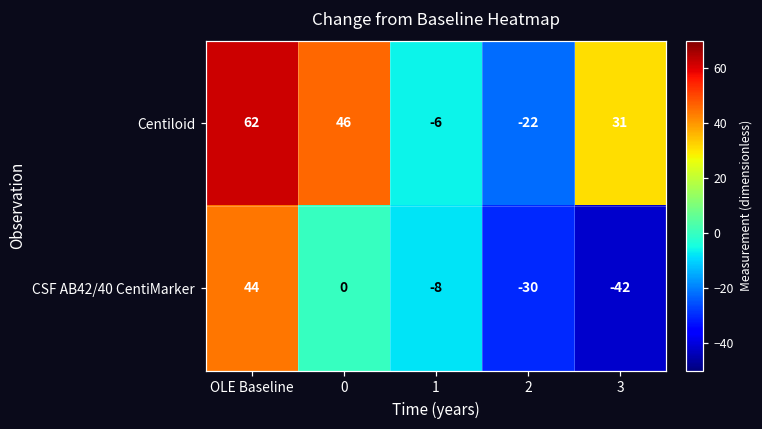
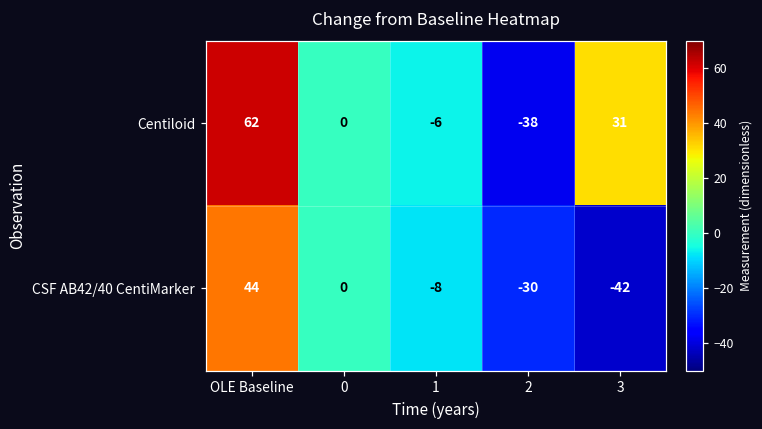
  {
    "Centiloid": {
      "OLE Baseline": 62,
-     "0": 46,
+     "0": 0,
      "1": -6,
-     "2": -22,
+     "2": -38,
      "3": 31
    },
    "CSF AB42/40 CentiMarker": {
      "OLE Baseline": 44,
      "0": 0,
      "1": -8,
      "2": -30,
      "3": -42
    }
  }
